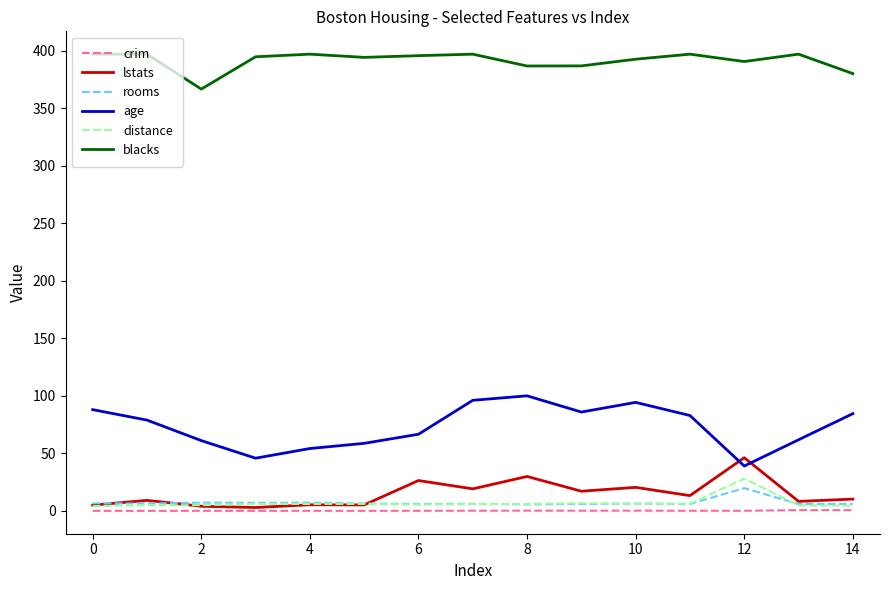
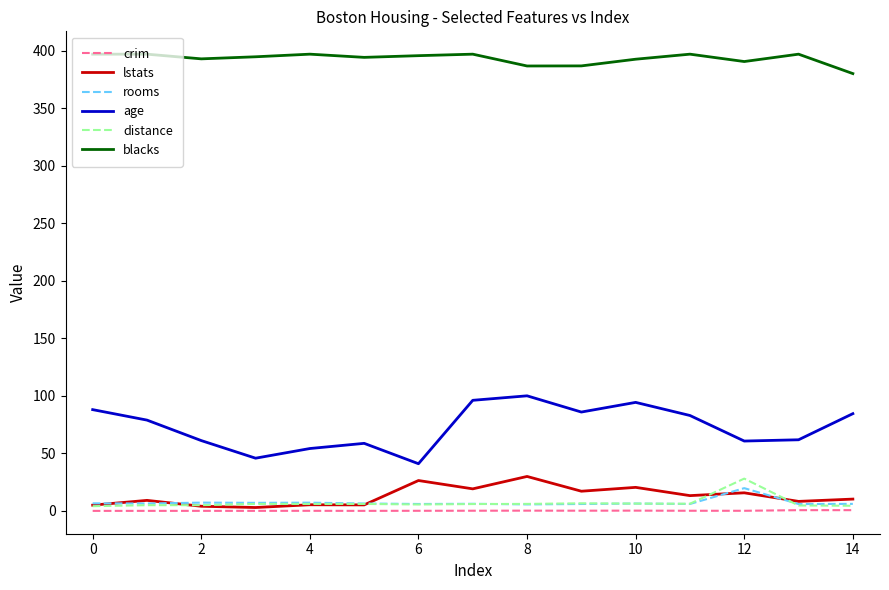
  {
    "crim": {
      "0": 0,
      "2": 0,
      "4": 0,
      "6": 0,
      "8": 0,
      "10": 0,
      "12": 0,
      "14": 1
    },
    "lstats": {
      "6": 26,
      "8": 30,
      "10": 20,
-     "12": 46,
+     "12": 16,
      "14": 10
    },
    "rooms": {
      "2": 7,
      "12": 20
    },
    "age": {
      "0": 88,
      "2": 61,
      "4": 54,
-     "6": 67,
+     "6": 41,
      "8": 100,
      "10": 94,
-     "12": 39,
+     "12": 61,
      "14": 85
    },
    "distance": {
      "12": 28
    },
    "blacks": {
-     "2": 367,
+     "2": 393,
      "4": 397,
      "6": 396,
      "8": 387,
      "10": 393,
      "12": 391,
      "14": 380
    }
  }
